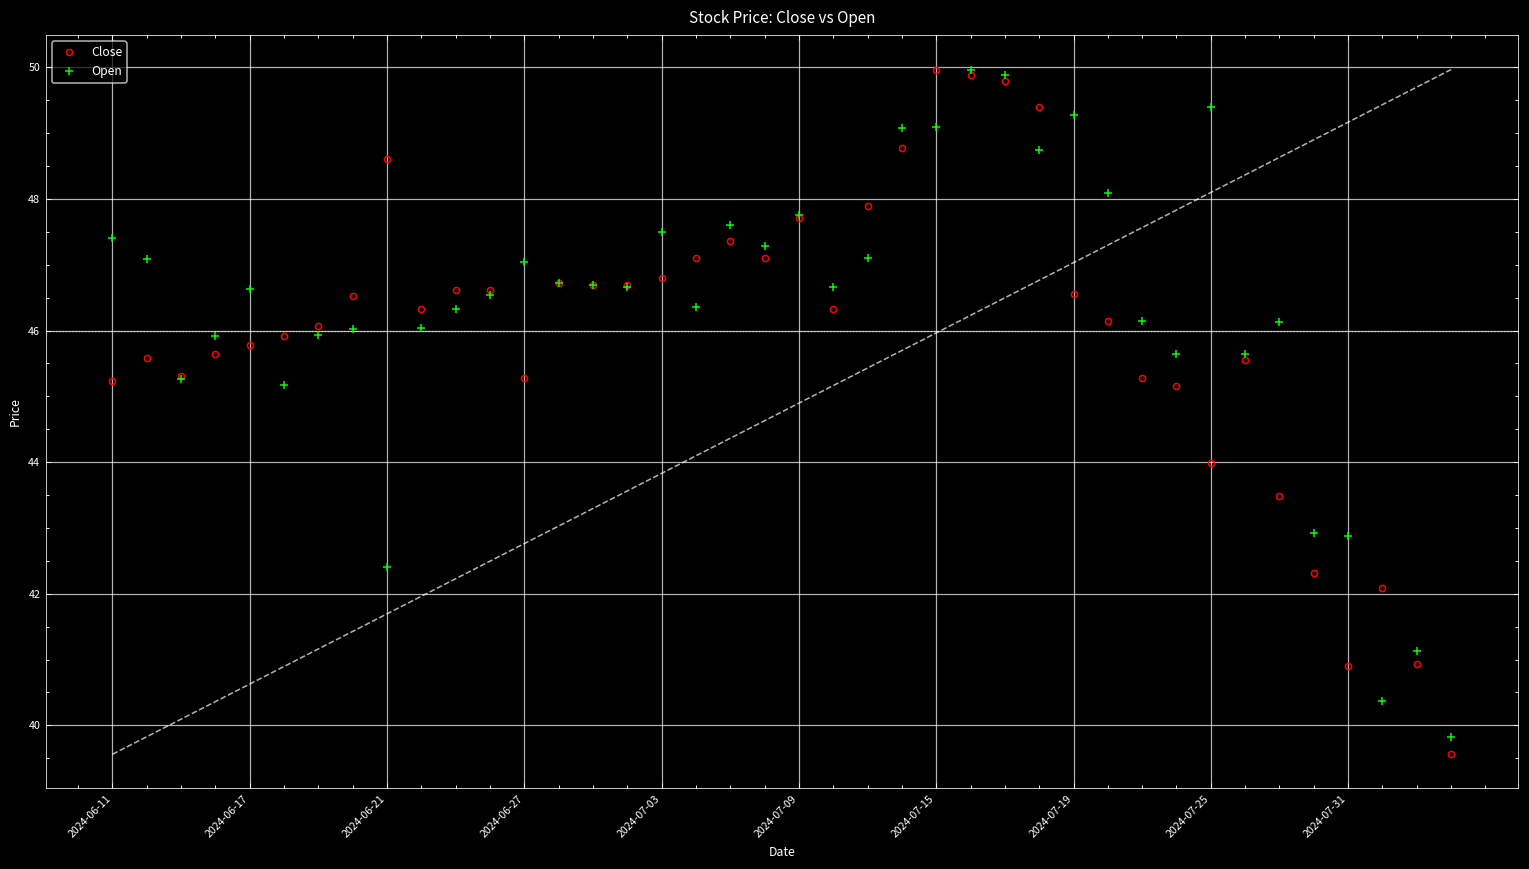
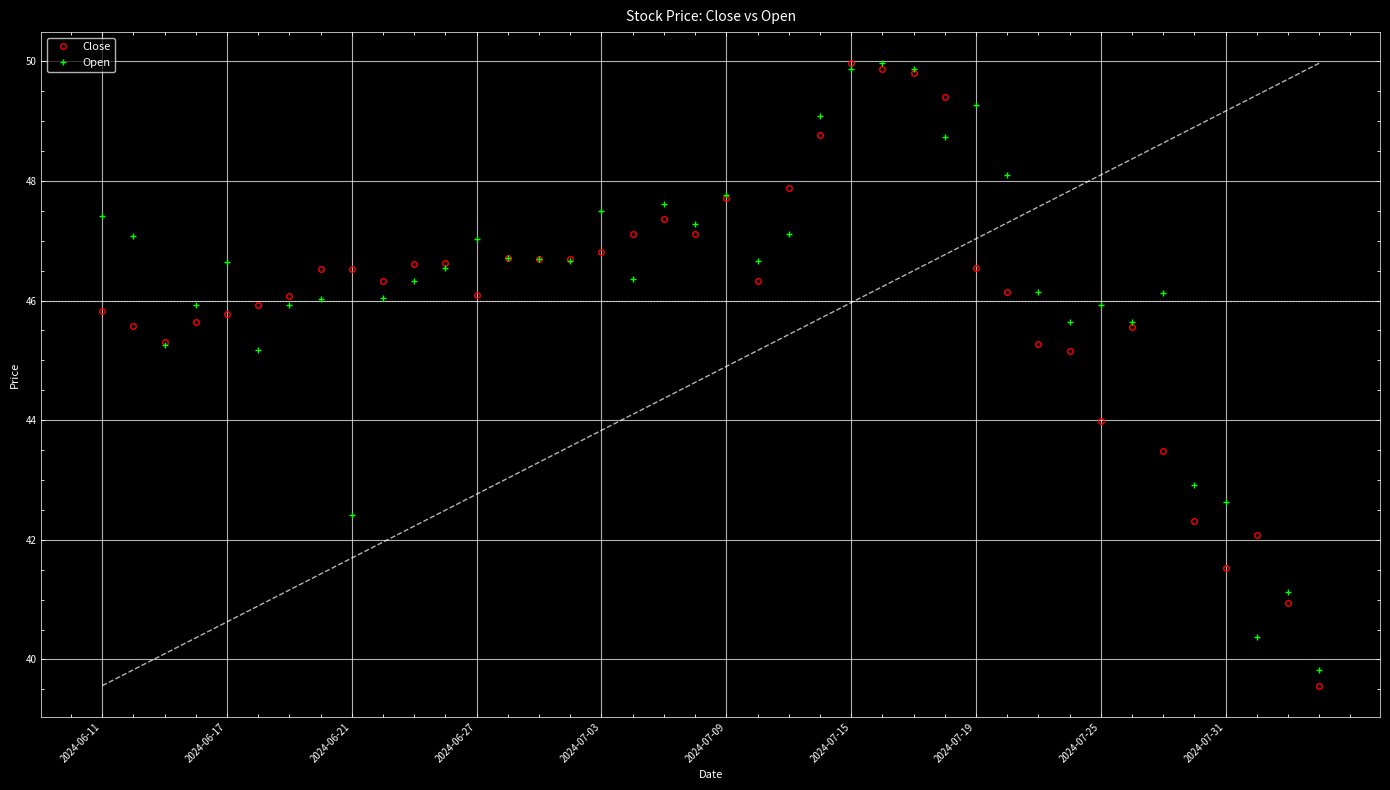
  {
    "Close": {
-     "2024-06-11": 45.2,
+     "2024-06-11": 45.8,
      "2024-06-17": 45.8,
-     "2024-06-21": 48.6,
-     "2024-06-27": 45.3,
+     "2024-06-21": 46.5,
+     "2024-06-27": 46.1,
      "2024-07-03": 46.8,
      "2024-07-09": 47.7,
      "2024-07-15": 50.0,
      "2024-07-19": 46.6,
      "2024-07-25": 44.0,
-     "2024-07-31": 40.9
+     "2024-07-31": 41.5
    },
    "Open": {
      "2024-06-11": 47.4,
      "2024-06-17": 46.6,
      "2024-06-21": 42.4,
      "2024-06-27": 47.0,
      "2024-07-03": 47.5,
      "2024-07-09": 47.8,
-     "2024-07-15": 49.1,
+     "2024-07-15": 49.9,
      "2024-07-19": 49.3,
-     "2024-07-25": 49.4,
-     "2024-07-31": 42.9
+     "2024-07-25": 45.9,
+     "2024-07-31": 42.6
    }
  }
